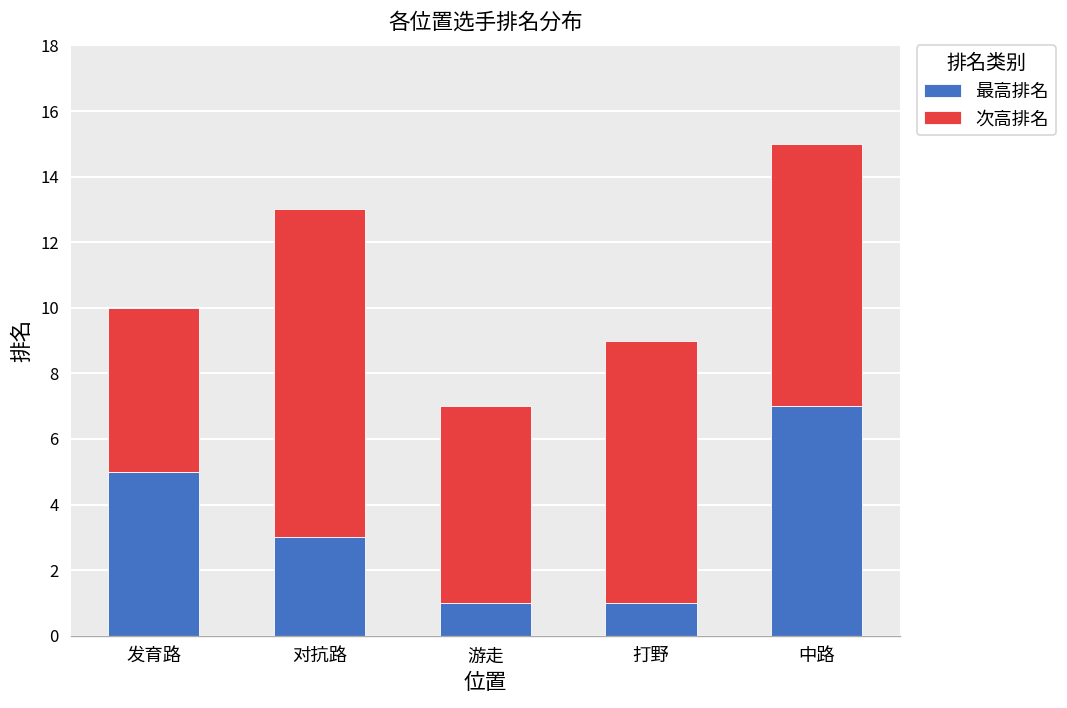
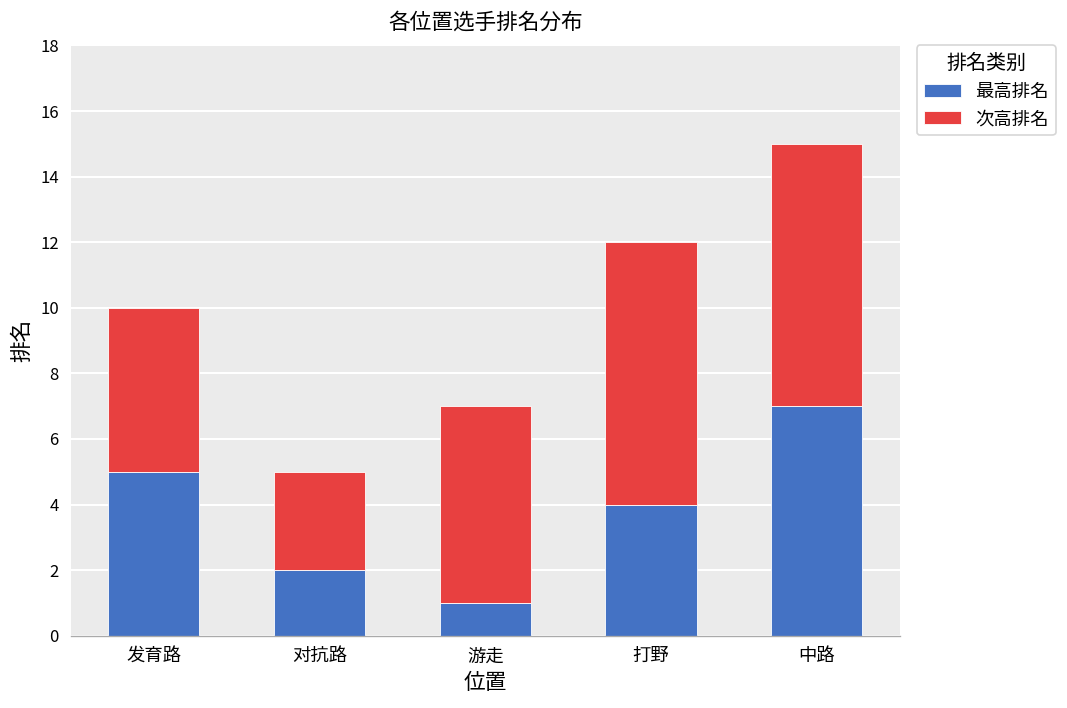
  {
    "最高排名": {
      "发育路": 5,
-     "对抗路": 3,
+     "对抗路": 2,
      "游走": 1,
-     "打野": 1,
+     "打野": 4,
      "中路": 7
    },
    "次高排名": {
      "发育路": 5,
-     "对抗路": 10,
+     "对抗路": 3,
      "游走": 6,
      "打野": 8,
      "中路": 8
    }
  }
